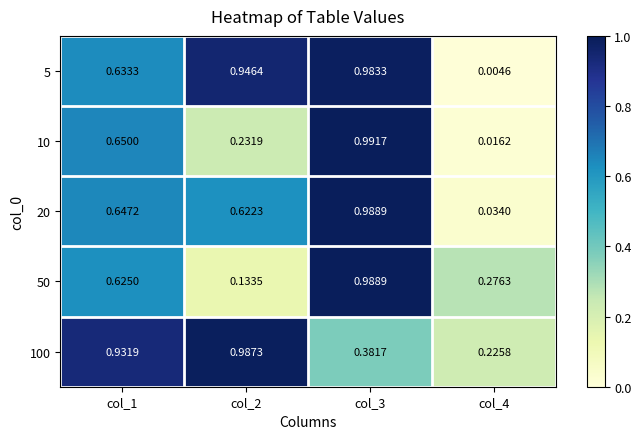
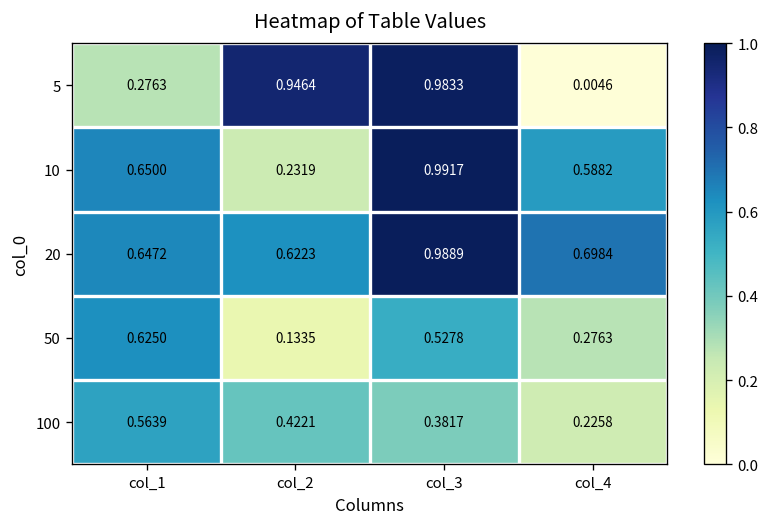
  {
    "5": {
-     "col_1": 0.6333,
+     "col_1": 0.2763,
      "col_2": 0.9464,
      "col_3": 0.9833,
      "col_4": 0.0046
    },
    "10": {
      "col_1": 0.6500,
      "col_2": 0.2319,
      "col_3": 0.9917,
-     "col_4": 0.0162
+     "col_4": 0.5882
    },
    "20": {
      "col_1": 0.6472,
      "col_2": 0.6223,
      "col_3": 0.9889,
-     "col_4": 0.0340
+     "col_4": 0.6984
    },
    "50": {
      "col_1": 0.6250,
      "col_2": 0.1335,
-     "col_3": 0.9889,
+     "col_3": 0.5278,
      "col_4": 0.2763
    },
    "100": {
-     "col_1": 0.9319,
-     "col_2": 0.9873,
+     "col_1": 0.5639,
+     "col_2": 0.4221,
      "col_3": 0.3817,
      "col_4": 0.2258
    }
  }
